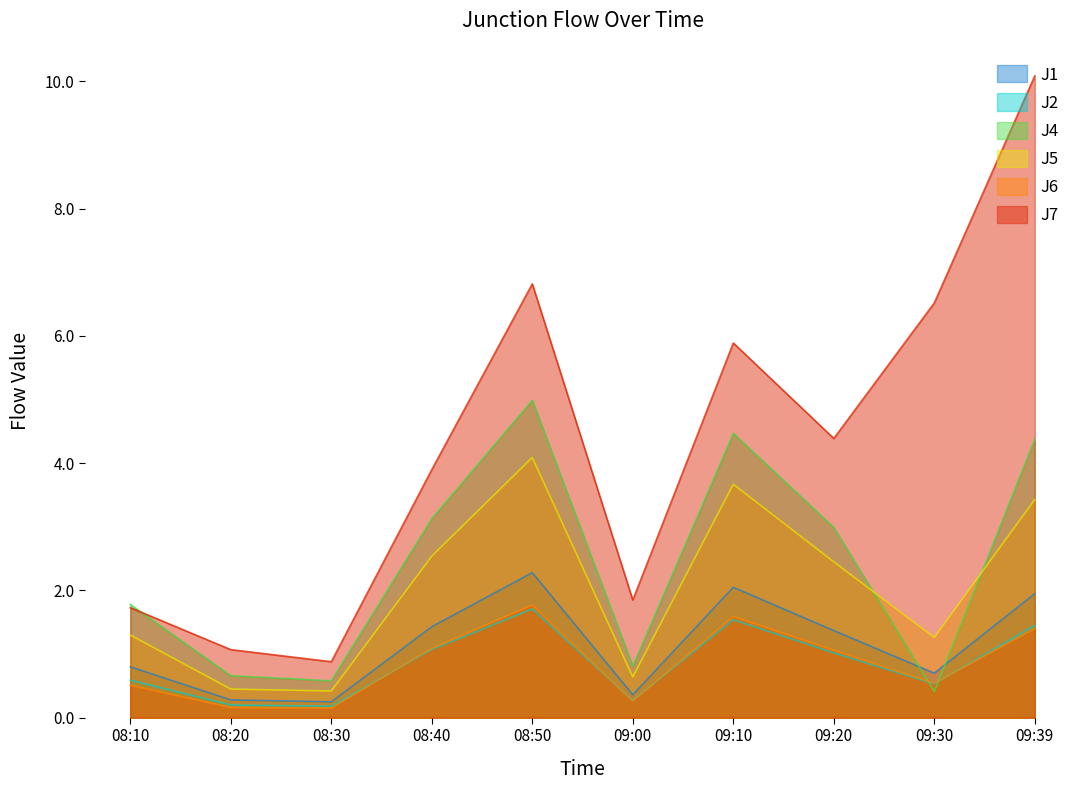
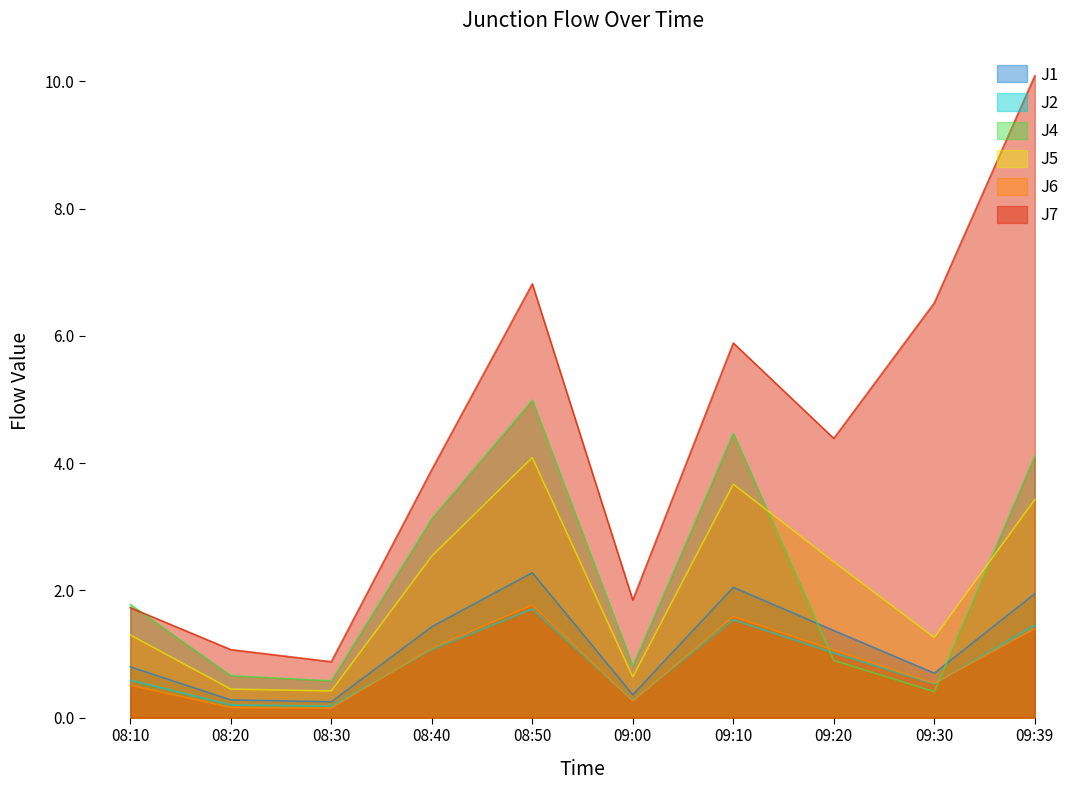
  {
    "J4": {
      "08:10": 1.8,
      "08:20": 0.7,
      "08:30": 0.6,
      "08:40": 3.1,
      "08:50": 5.0,
      "09:00": 0.8,
      "09:10": 4.5,
-     "09:20": 3.0,
+     "09:20": 0.9,
      "09:30": 0.4,
-     "09:39": 4.4
+     "09:39": 4.1
    },
    "J5": {
      "08:10": 1.3,
      "08:20": 0.5,
      "08:30": 0.4,
      "08:40": 2.5,
      "08:50": 4.1,
      "09:00": 0.6,
      "09:10": 3.7,
      "09:20": 2.5,
      "09:30": 1.3,
      "09:39": 3.4
    },
    "J6": {
      "08:10": 0.5,
      "08:50": 1.8,
      "09:10": 1.6,
      "09:39": 1.4
    },
    "J7": {
      "08:10": 1.7,
      "08:20": 1.1,
      "08:30": 0.9,
      "08:40": 3.9,
      "08:50": 6.8,
      "09:00": 1.9,
      "09:10": 5.9,
      "09:20": 4.4,
      "09:30": 6.5,
      "09:39": 10.1
    }
  }
